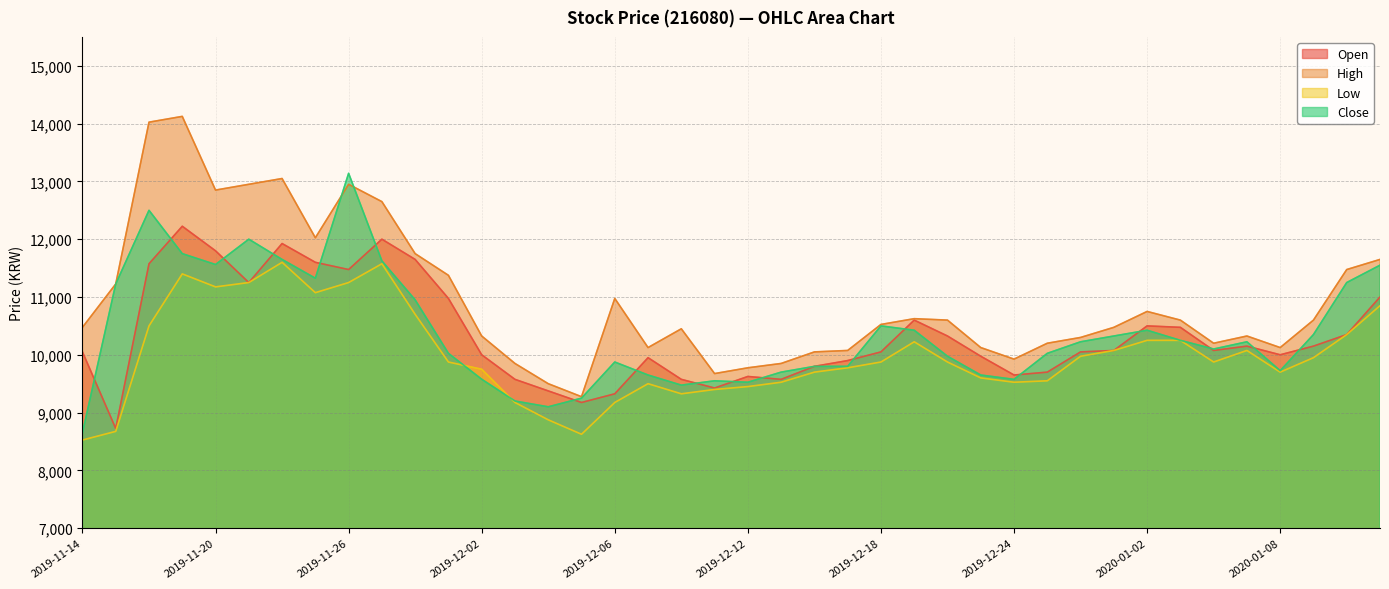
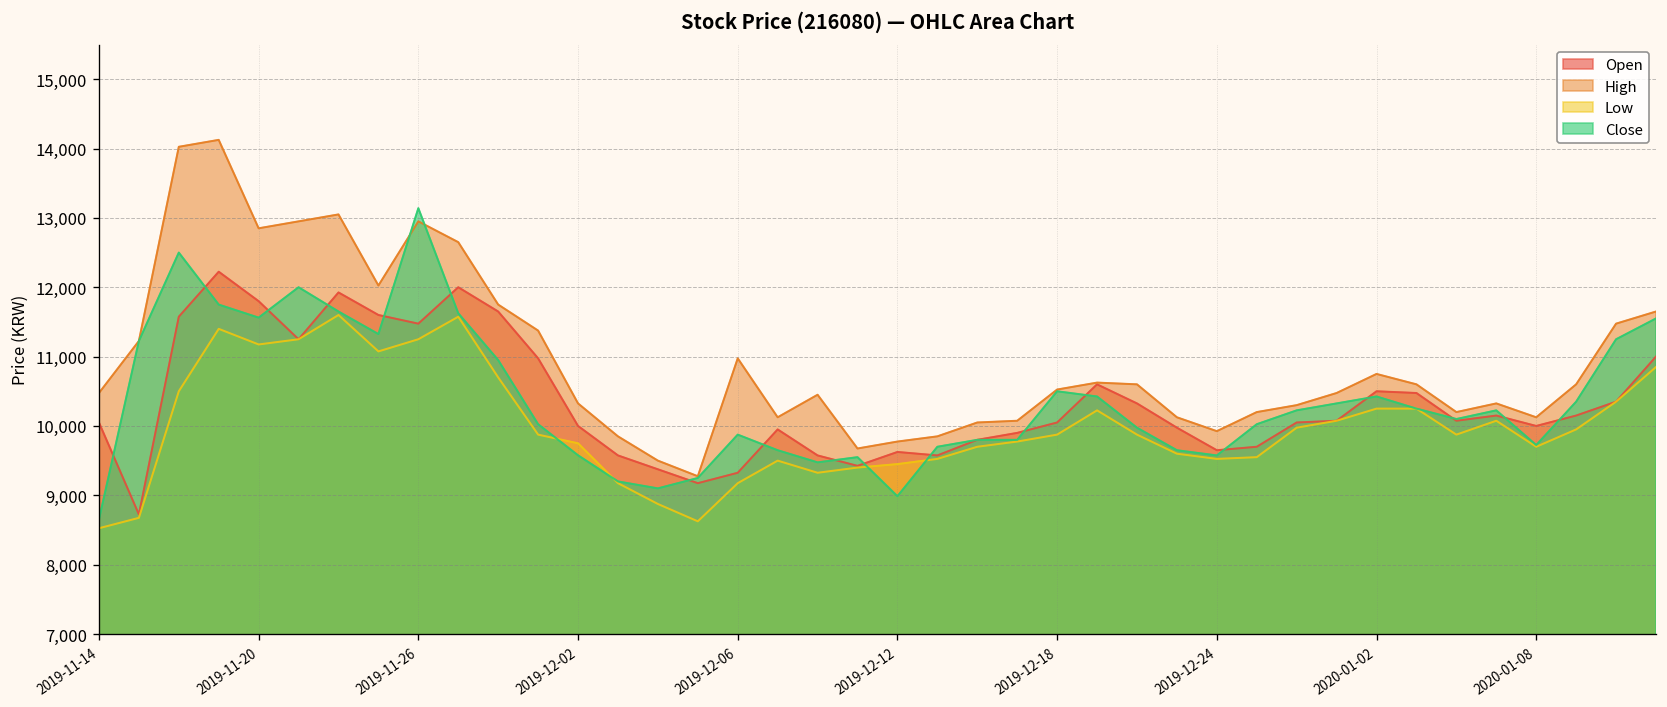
  {
    "Close": {
      "2019-11-14": "8,700",
      "2019-11-20": "11,600",
      "2019-11-26": "13,100",
      "2019-12-02": "9,600",
      "2019-12-06": "9,900",
-     "2019-12-12": "9,500",
+     "2019-12-12": "9,000",
      "2019-12-24": "9,600",
      "2020-01-02": "10,400"
    }
  }
